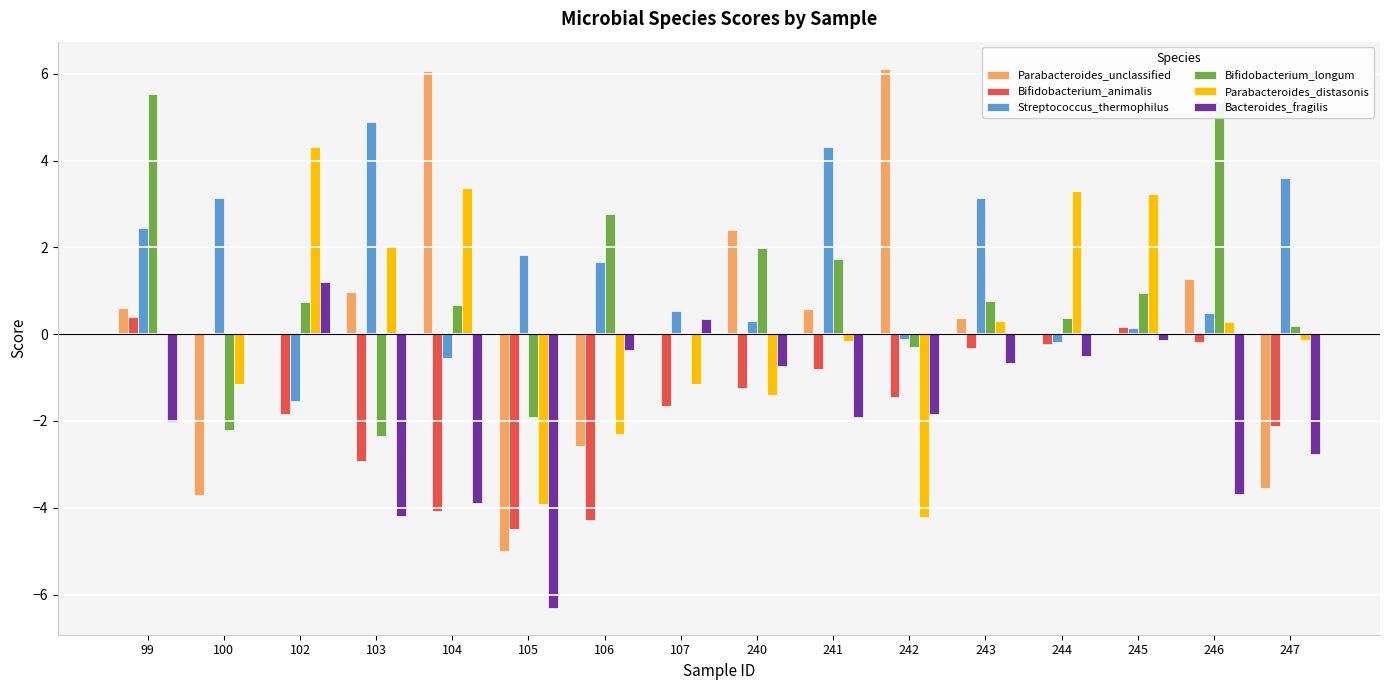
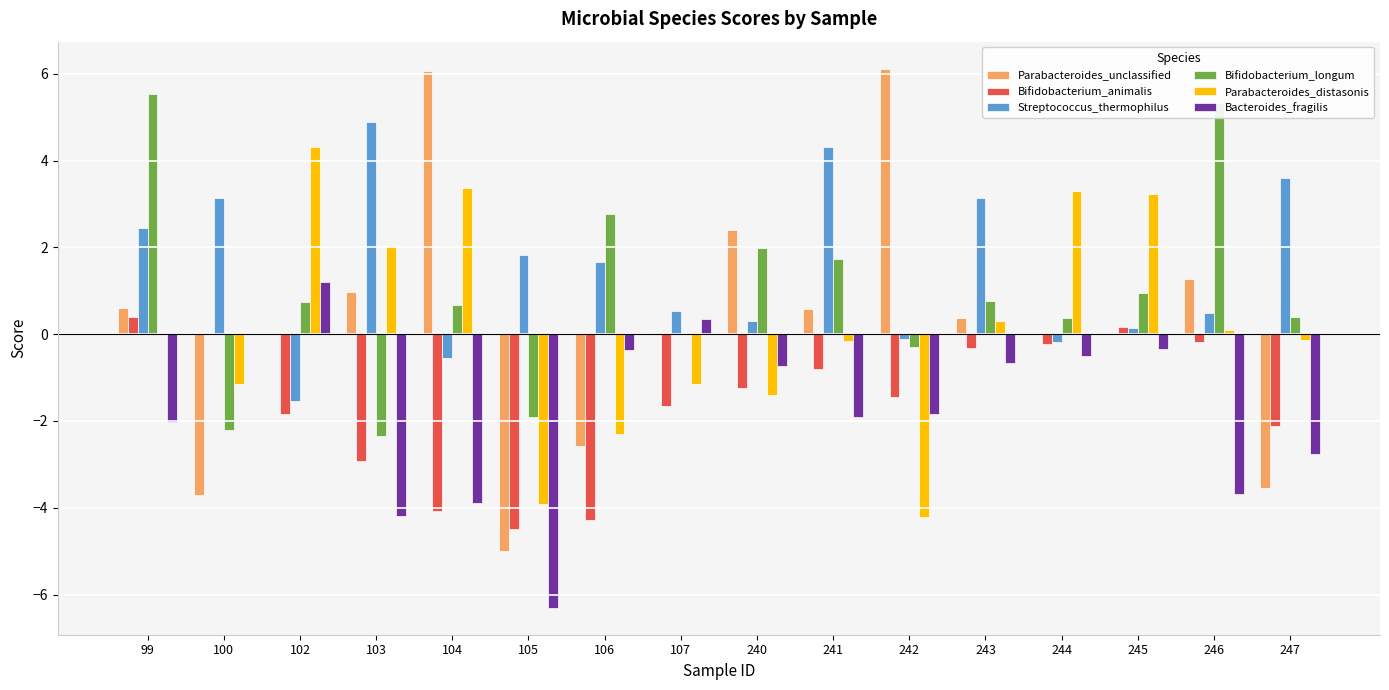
  {
    "Parabacteroides_unclassified": {
      "99": 0.6,
      "100": -3.7,
      "102": 0.0,
      "103": 1.0,
      "104": 6.1,
      "105": -5.0,
      "106": -2.6,
      "240": 2.4,
      "241": 0.6,
      "242": 6.1,
      "243": 0.4,
      "246": 1.3,
      "247": -3.5
    },
    "Bifidobacterium_animalis": {
      "99": 0.4,
      "100": 0.0,
      "102": -1.8,
      "103": -2.9,
      "104": -4.1,
      "105": -4.5,
      "106": -4.3,
      "107": -1.7,
      "240": -1.2,
      "241": -0.8,
      "242": -1.4,
      "243": -0.3,
      "244": -0.2,
      "245": 0.2,
      "246": -0.2,
      "247": -2.1
    },
    "Streptococcus_thermophilus": {
      "99": 2.5,
      "100": 3.1,
      "102": -1.5,
      "103": 4.9,
      "104": -0.6,
      "105": 1.8,
      "106": 1.7,
      "107": 0.5,
      "240": 0.3,
      "241": 4.3,
      "242": -0.1,
      "243": 3.1,
      "244": -0.2,
      "245": 0.2,
      "246": 0.5,
      "247": 3.6
    },
    "Bifidobacterium_longum": {
      "99": 5.5,
      "100": -2.2,
      "102": 0.7,
      "103": -2.3,
      "104": 0.7,
      "105": -1.9,
      "106": 2.8,
      "240": 2.0,
      "241": 1.7,
      "242": -0.3,
      "243": 0.8,
      "244": 0.4,
      "245": 0.9,
-     "247": 0.2
+     "247": 0.4
    },
    "Parabacteroides_distasonis": {
      "99": 0.0,
      "100": -1.1,
      "102": 4.3,
      "103": 2.0,
      "104": 3.4,
      "105": -3.9,
      "106": -2.3,
      "107": -1.2,
      "240": -1.4,
      "241": -0.1,
      "242": -4.2,
      "243": 0.3,
      "244": 3.3,
      "245": 3.2,
-     "246": 0.3,
+     "246": 0.1,
      "247": -0.1
    },
    "Bacteroides_fragilis": {
      "99": -2.0,
      "100": 0.0,
      "102": 1.2,
      "103": -4.2,
      "104": -3.9,
      "105": -6.3,
      "106": -0.4,
      "107": 0.4,
      "240": -0.7,
      "241": -1.9,
      "242": -1.8,
      "243": -0.7,
      "244": -0.5,
-     "245": -0.1,
+     "245": -0.3,
      "246": -3.7,
      "247": -2.8
    }
  }
